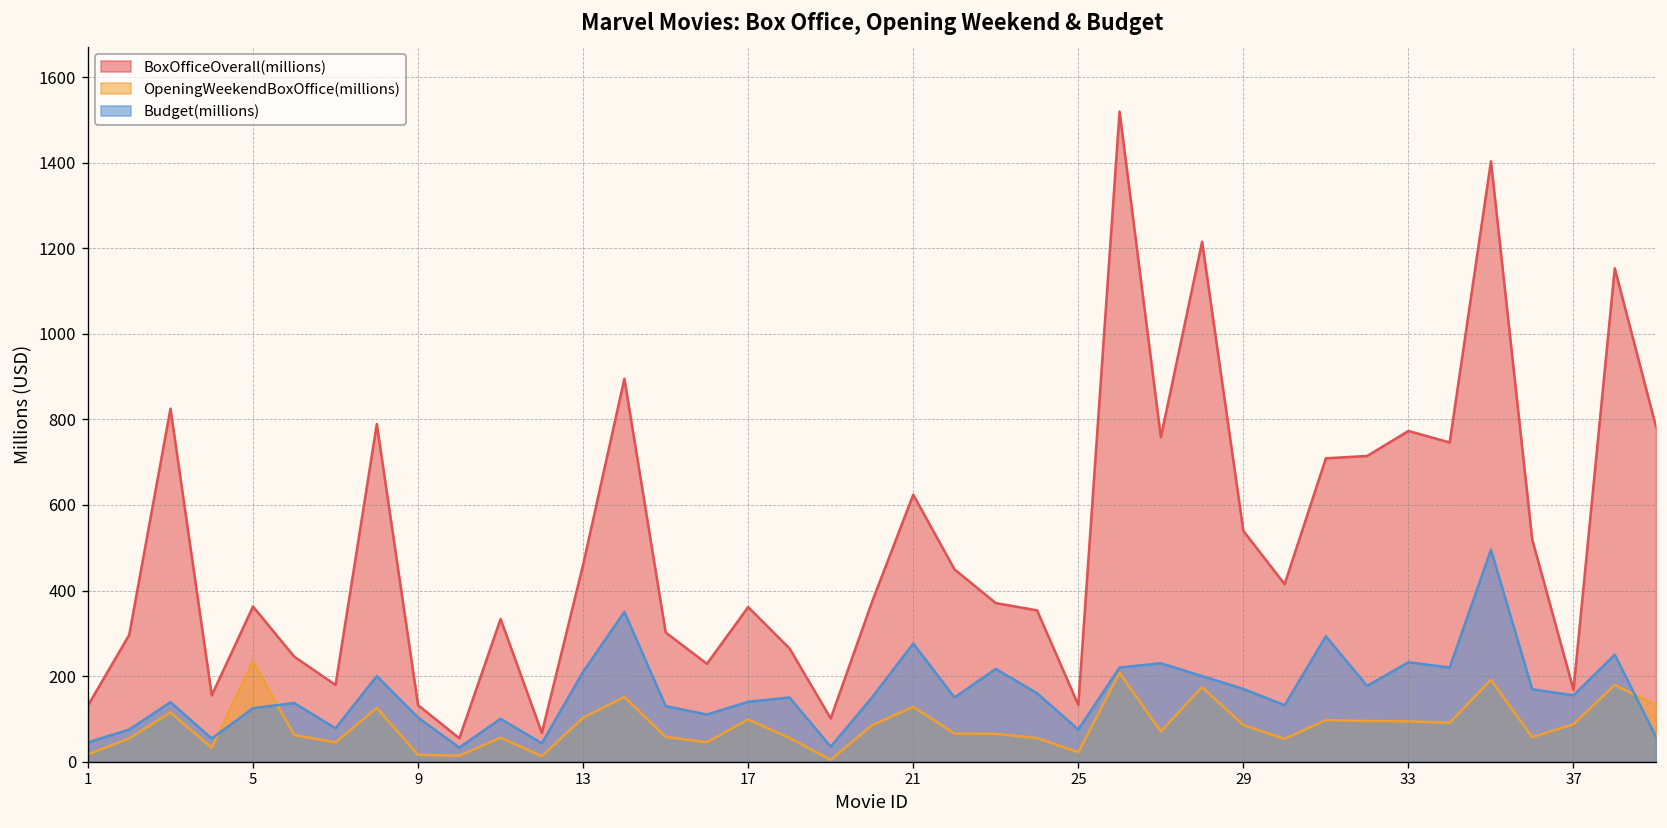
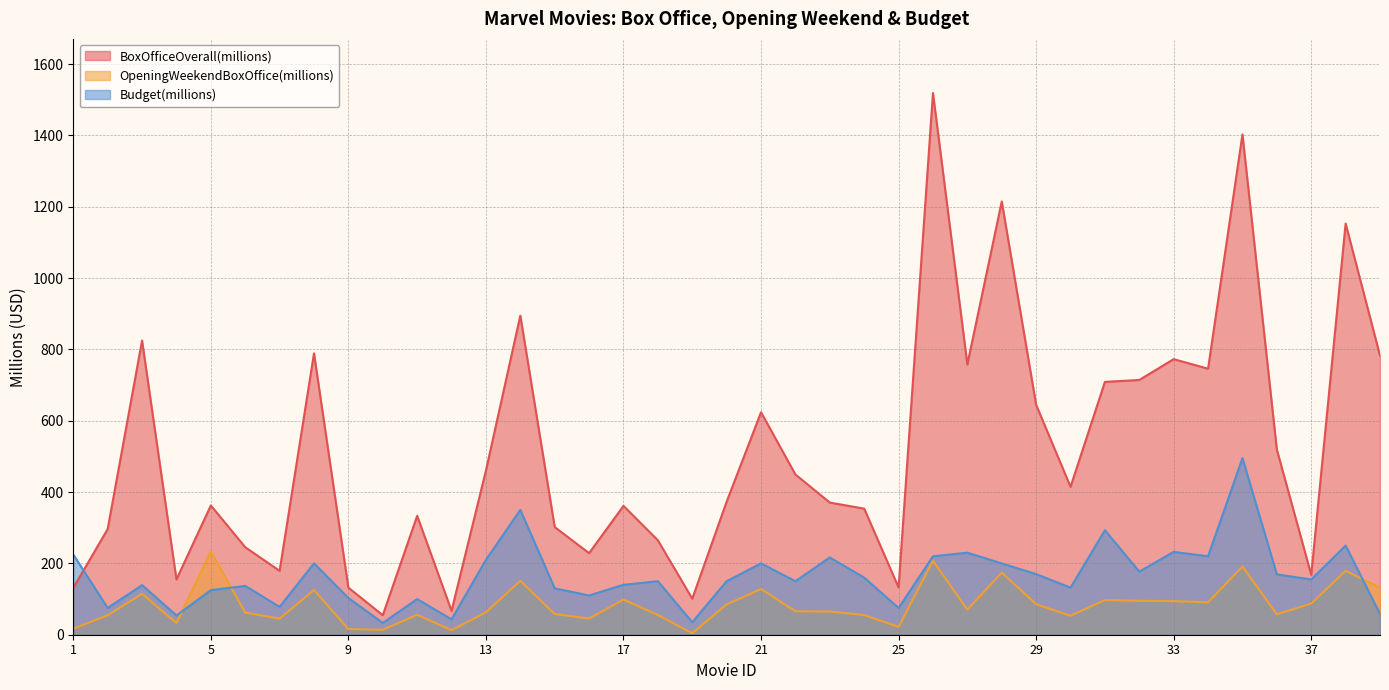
  {
    "BoxOfficeOverall(millions)": {
      "1": 130,
      "5": 360,
      "9": 130,
      "13": 460,
      "17": 360,
      "21": 620,
      "25": 130,
-     "29": 540,
+     "29": 640,
      "33": 770,
      "37": 170
    },
    "OpeningWeekendBoxOffice(millions)": {
      "1": 20,
      "5": 230,
      "9": 20,
-     "13": 100,
+     "13": 60,
      "17": 100,
      "21": 130,
      "25": 20,
      "29": 90,
      "33": 90,
      "37": 90
    },
    "Budget(millions)": {
-     "1": 50,
+     "1": 230,
      "5": 130,
      "9": 100,
      "13": 210,
      "17": 140,
-     "21": 280,
+     "21": 200,
      "25": 80,
      "29": 170,
      "33": 230,
      "37": 160
    }
  }
